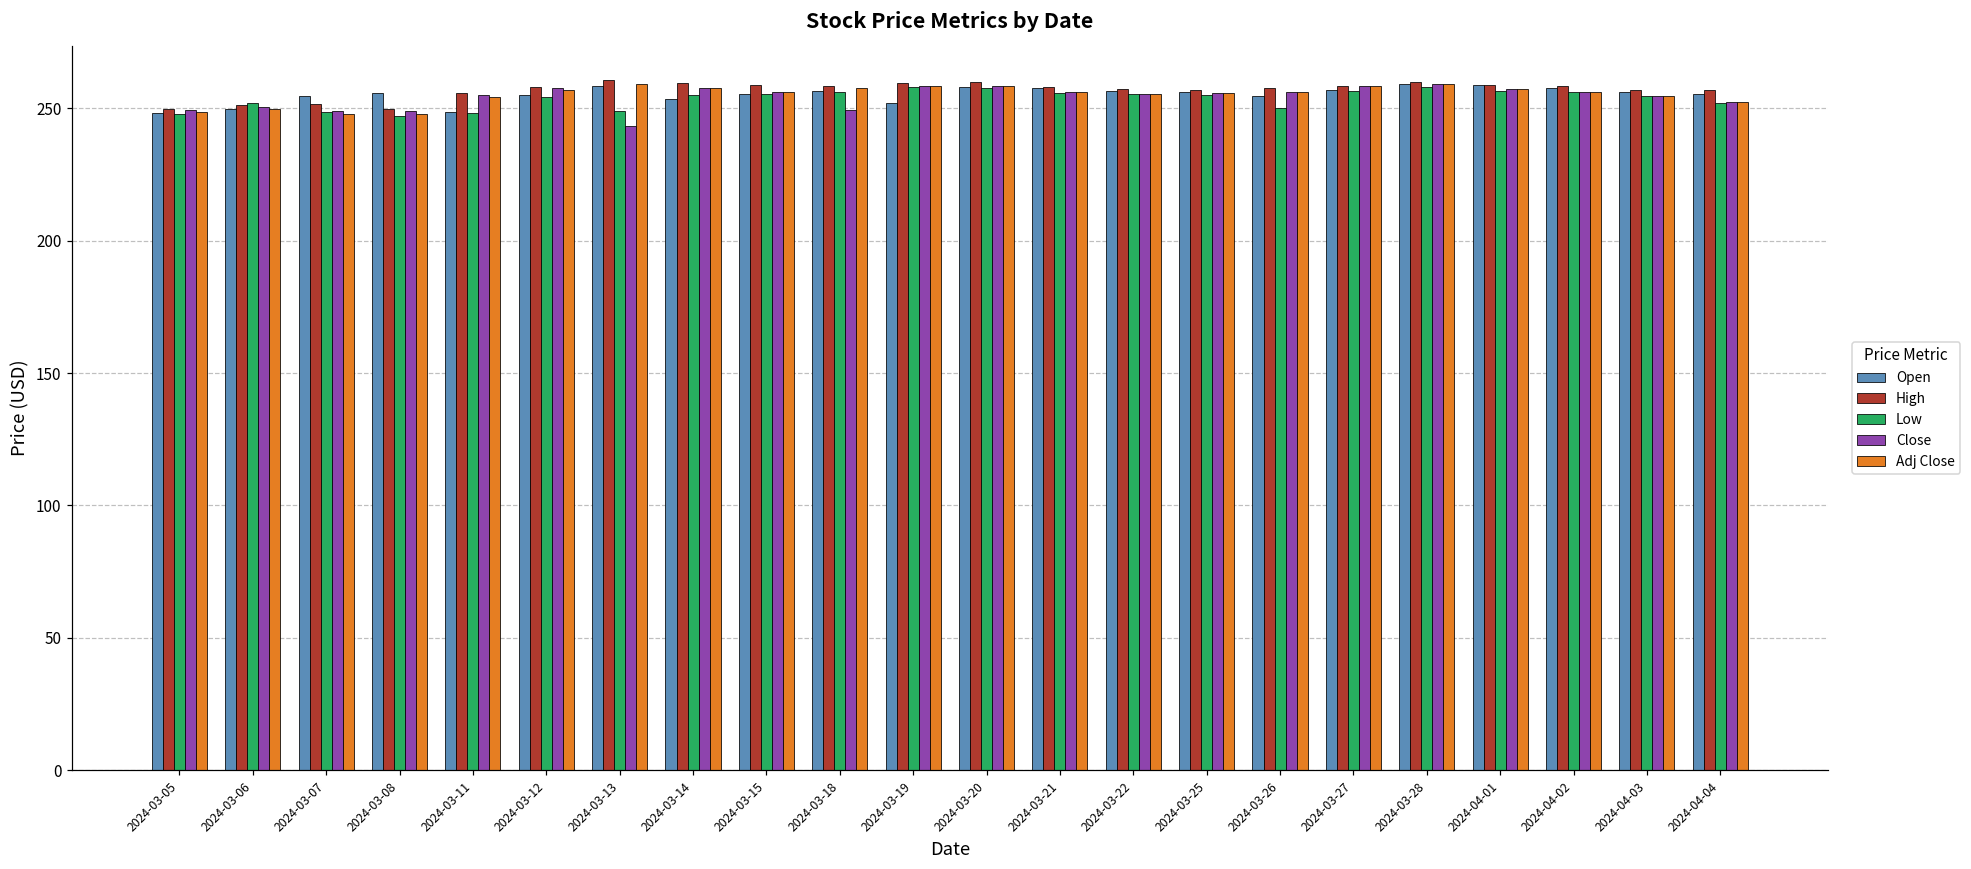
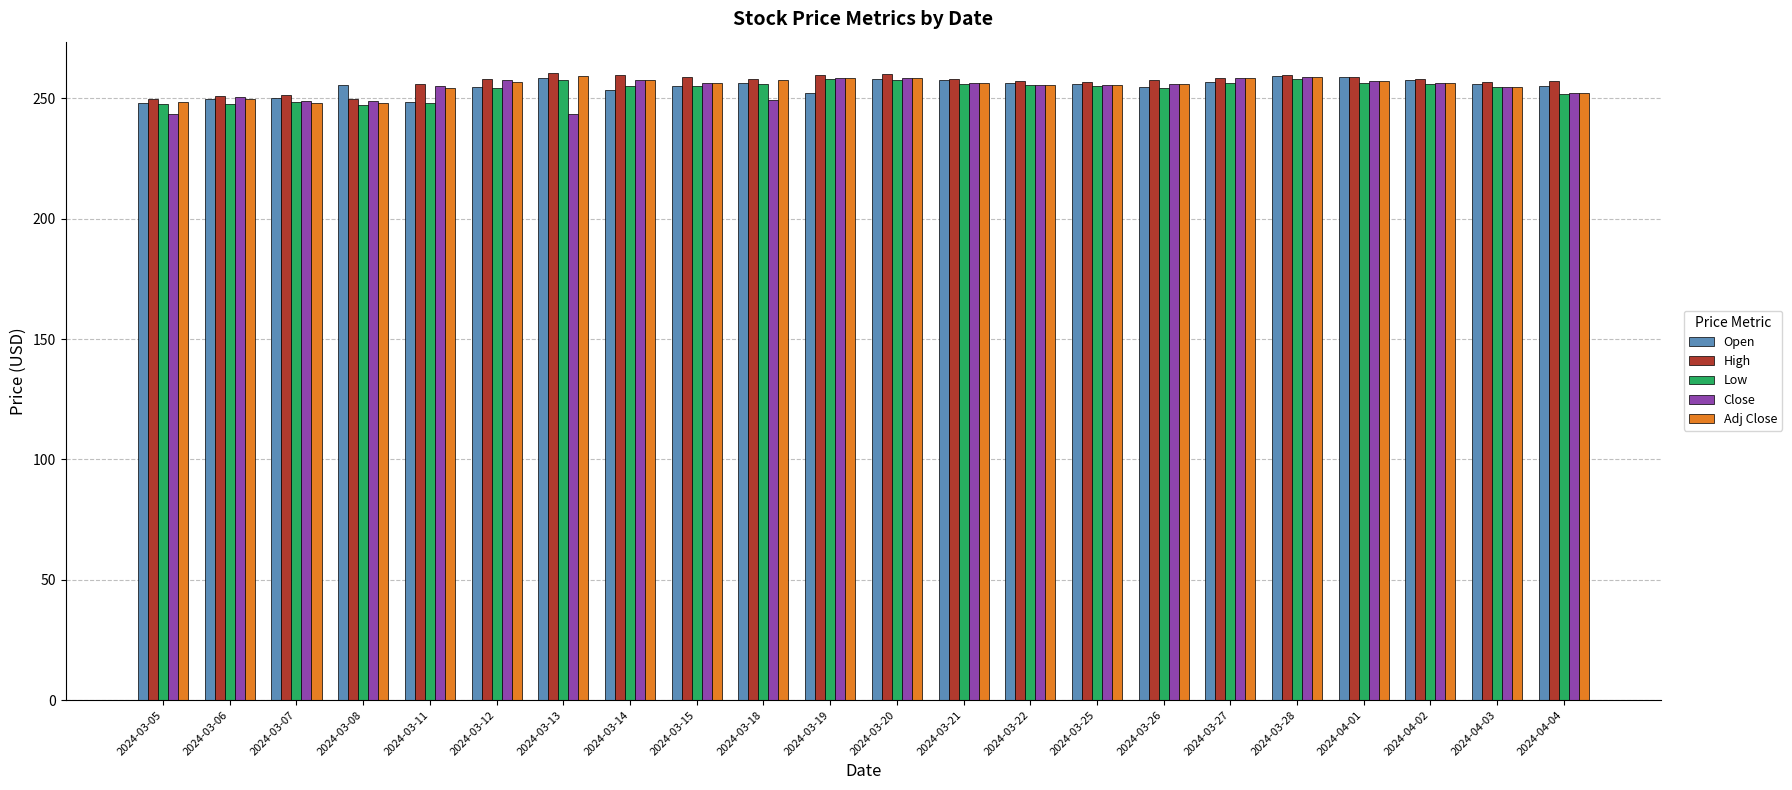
  {
    "Open": {
      "2024-03-05": 248,
      "2024-03-06": 250,
-     "2024-03-07": 255,
+     "2024-03-07": 250,
      "2024-03-08": 256,
      "2024-03-11": 249,
      "2024-03-12": 255,
      "2024-03-13": 258,
      "2024-03-14": 254,
      "2024-03-15": 255,
      "2024-03-18": 257,
      "2024-03-19": 252,
      "2024-03-20": 258,
      "2024-03-21": 258,
      "2024-03-22": 257,
      "2024-03-25": 256,
      "2024-03-26": 255,
      "2024-03-27": 257,
      "2024-03-28": 259,
      "2024-04-01": 259,
      "2024-04-02": 258,
      "2024-04-03": 256,
      "2024-04-04": 255
    },
    "High": {
      "2024-03-05": 250,
      "2024-03-06": 251,
      "2024-03-07": 252,
      "2024-03-08": 250,
      "2024-03-11": 256,
      "2024-03-12": 258,
      "2024-03-13": 261,
      "2024-03-14": 260,
      "2024-03-15": 259,
      "2024-03-18": 258,
      "2024-03-19": 260,
      "2024-03-20": 260,
      "2024-03-21": 258,
      "2024-03-22": 257,
      "2024-03-25": 257,
      "2024-03-26": 258,
      "2024-03-27": 259,
      "2024-03-28": 260,
      "2024-04-01": 259,
      "2024-04-02": 258,
      "2024-04-03": 257,
      "2024-04-04": 257
    },
    "Low": {
      "2024-03-05": 248,
-     "2024-03-06": 252,
+     "2024-03-06": 248,
      "2024-03-07": 248,
      "2024-03-08": 247,
      "2024-03-11": 248,
      "2024-03-12": 254,
-     "2024-03-13": 249,
+     "2024-03-13": 258,
      "2024-03-14": 255,
      "2024-03-15": 255,
      "2024-03-18": 256,
      "2024-03-19": 258,
      "2024-03-20": 258,
      "2024-03-21": 256,
      "2024-03-22": 255,
      "2024-03-25": 255,
-     "2024-03-26": 250,
+     "2024-03-26": 254,
      "2024-03-27": 257,
      "2024-03-28": 258,
      "2024-04-01": 257,
      "2024-04-02": 256,
      "2024-04-03": 255,
      "2024-04-04": 252
    },
    "Close": {
-     "2024-03-05": 249,
+     "2024-03-05": 243,
      "2024-03-06": 251,
      "2024-03-07": 249,
      "2024-03-08": 249,
      "2024-03-11": 255,
      "2024-03-12": 258,
      "2024-03-13": 243,
      "2024-03-14": 258,
      "2024-03-15": 256,
      "2024-03-18": 249,
      "2024-03-19": 258,
      "2024-03-20": 259,
      "2024-03-21": 256,
      "2024-03-22": 256,
      "2024-03-25": 256,
      "2024-03-26": 256,
      "2024-03-27": 259,
      "2024-03-28": 259,
      "2024-04-01": 257,
      "2024-04-02": 256,
      "2024-04-03": 255,
      "2024-04-04": 252
    },
    "Adj Close": {
      "2024-03-05": 249,
      "2024-03-06": 250,
      "2024-03-07": 248,
      "2024-03-08": 248,
      "2024-03-11": 254,
      "2024-03-12": 257,
      "2024-03-13": 259,
      "2024-03-14": 258,
      "2024-03-15": 256,
      "2024-03-18": 258,
      "2024-03-19": 258,
      "2024-03-20": 259,
      "2024-03-21": 256,
      "2024-03-22": 256,
      "2024-03-25": 256,
      "2024-03-26": 256,
      "2024-03-27": 259,
      "2024-03-28": 259,
      "2024-04-01": 257,
      "2024-04-02": 256,
      "2024-04-03": 255,
      "2024-04-04": 252
    }
  }
